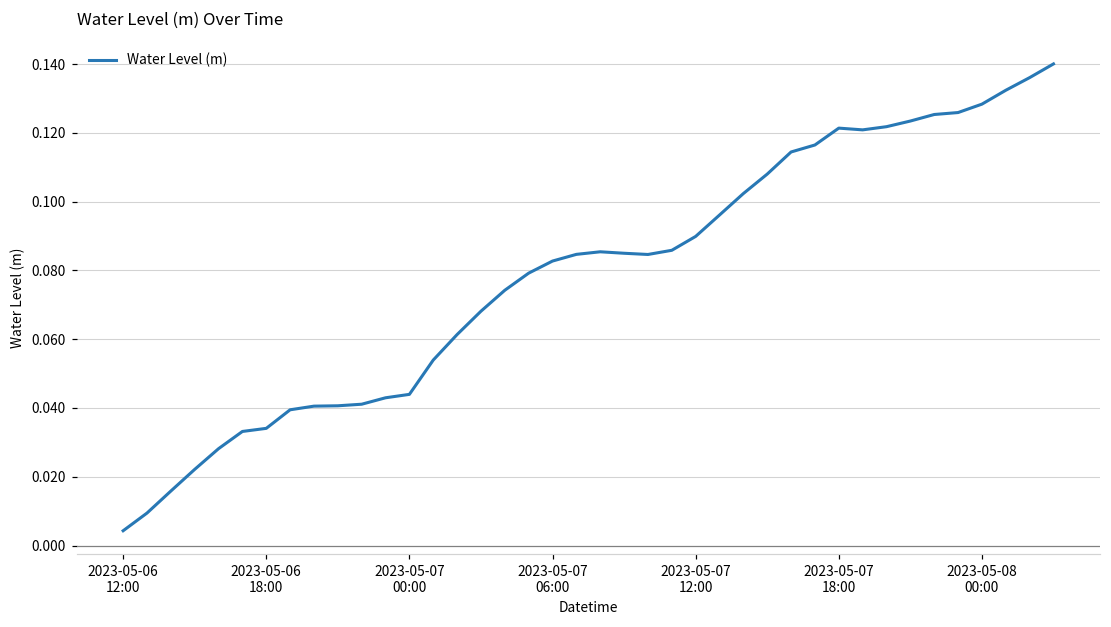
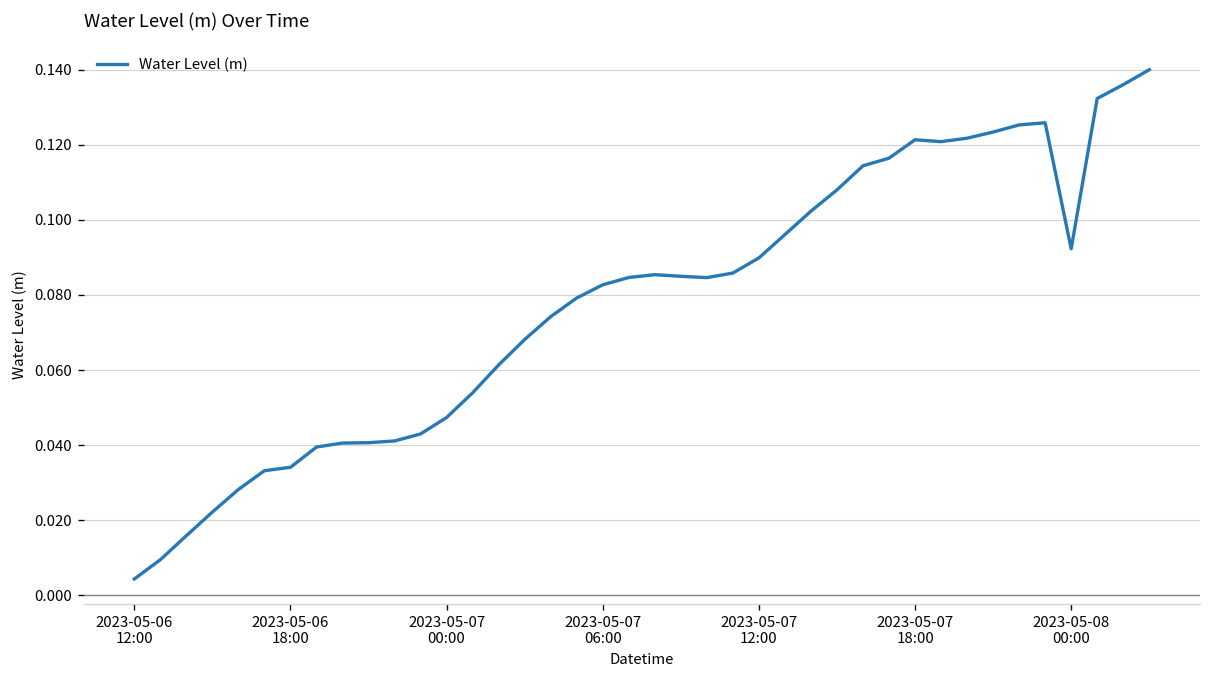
  {
    "2023-05-06 12:00": 0.004,
    "2023-05-06 18:00": 0.034,
-   "2023-05-07 00:00": 0.044,
+   "2023-05-07 00:00": 0.047,
    "2023-05-07 06:00": 0.083,
    "2023-05-07 12:00": 0.090,
    "2023-05-07 18:00": 0.121,
-   "2023-05-08 00:00": 0.128
+   "2023-05-08 00:00": 0.092
  }
